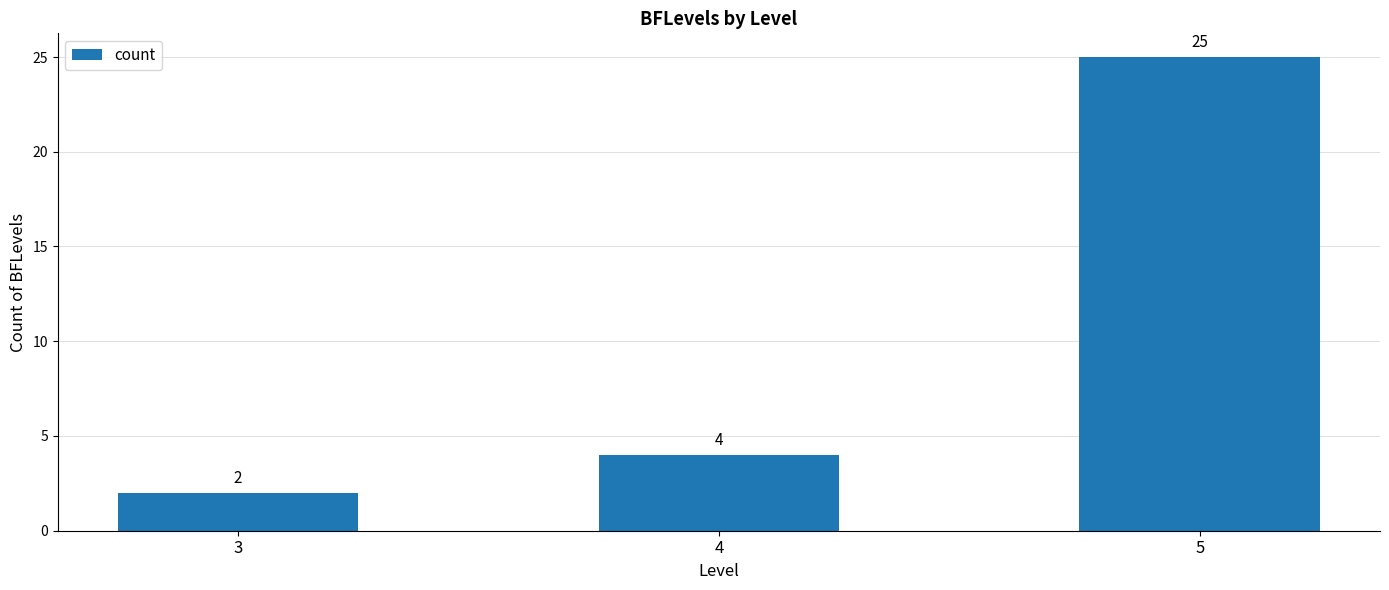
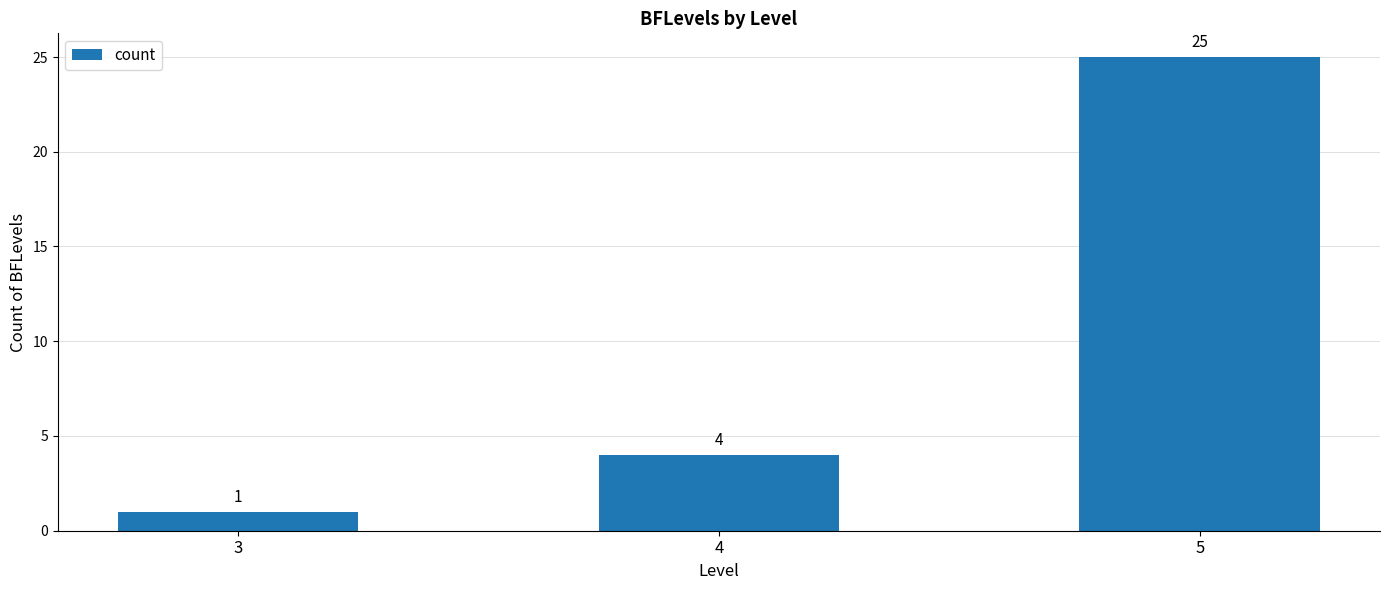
  {
-   "3": 2,
+   "3": 1,
    "4": 4,
    "5": 25
  }
